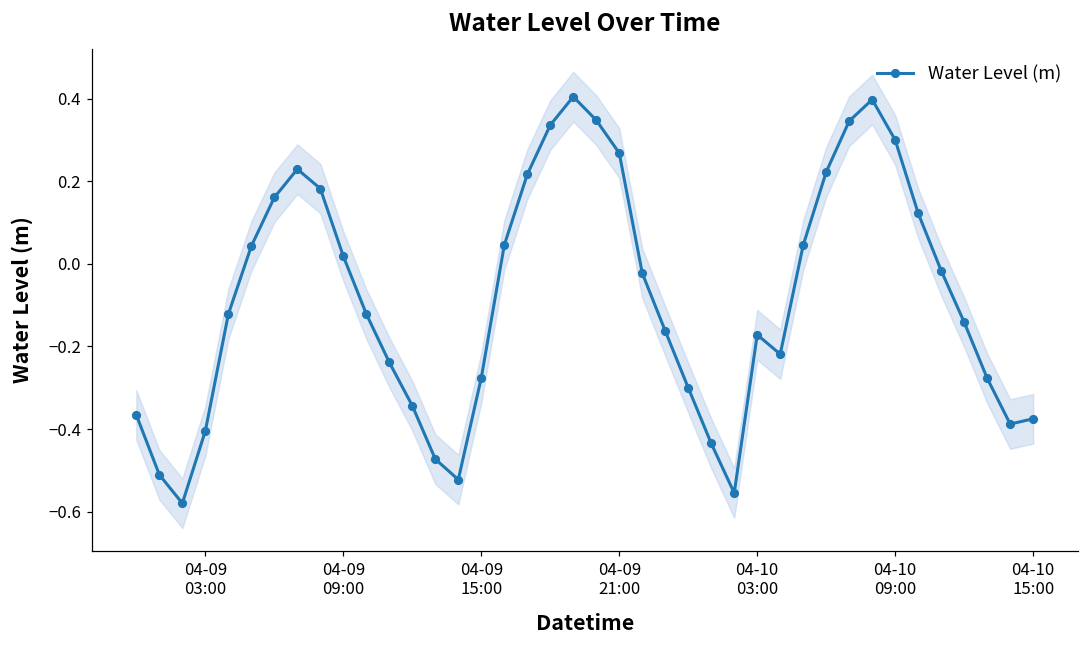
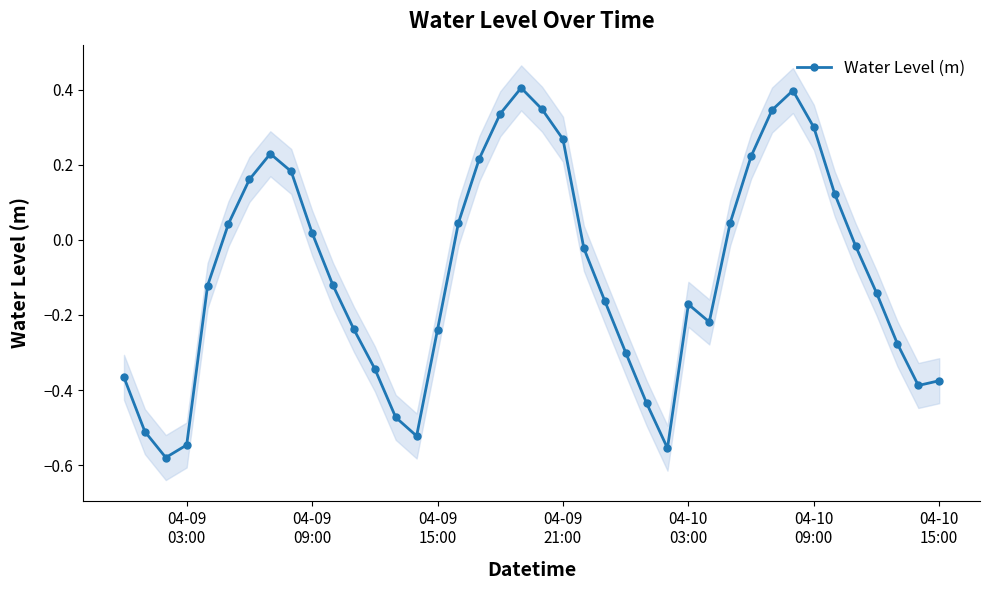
  {
    "Water Level (m)": {
-     "04-09 03:00": -0.40,
+     "04-09 03:00": -0.55,
      "04-09 09:00": 0.02,
-     "04-09 15:00": -0.28,
+     "04-09 15:00": -0.24,
      "04-09 21:00": 0.27,
      "04-10 03:00": -0.17,
      "04-10 09:00": 0.30,
      "04-10 15:00": -0.38
    }
  }
